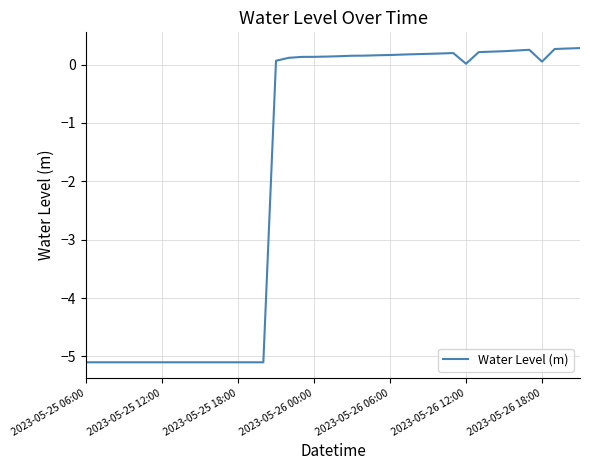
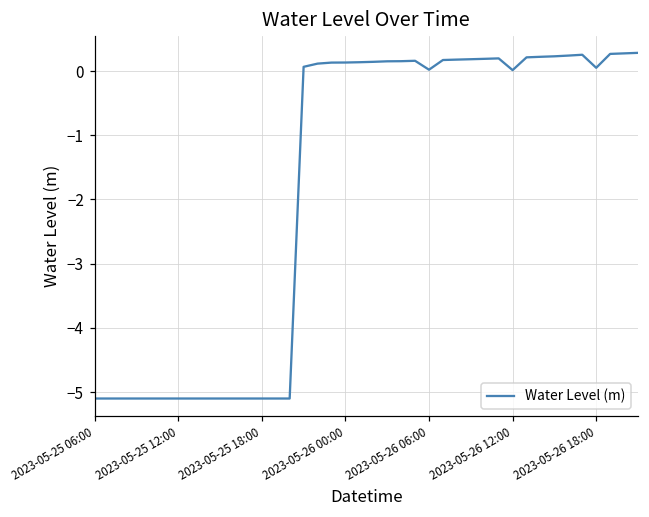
  {
    "2023-05-25 06:00": -5.1,
    "2023-05-25 12:00": -5.1,
    "2023-05-25 18:00": -5.1,
    "2023-05-26 00:00": 0.1,
-   "2023-05-26 06:00": 0.2,
+   "2023-05-26 06:00": 0.0,
    "2023-05-26 12:00": 0.0,
    "2023-05-26 18:00": 0.1
  }
